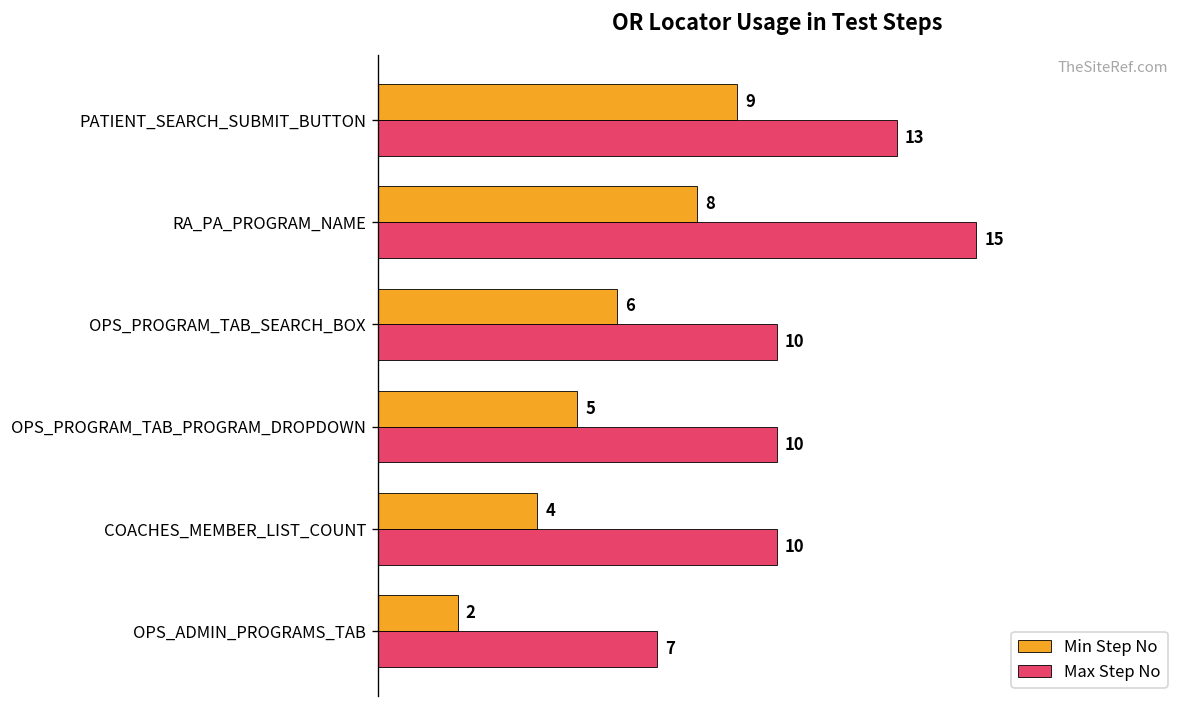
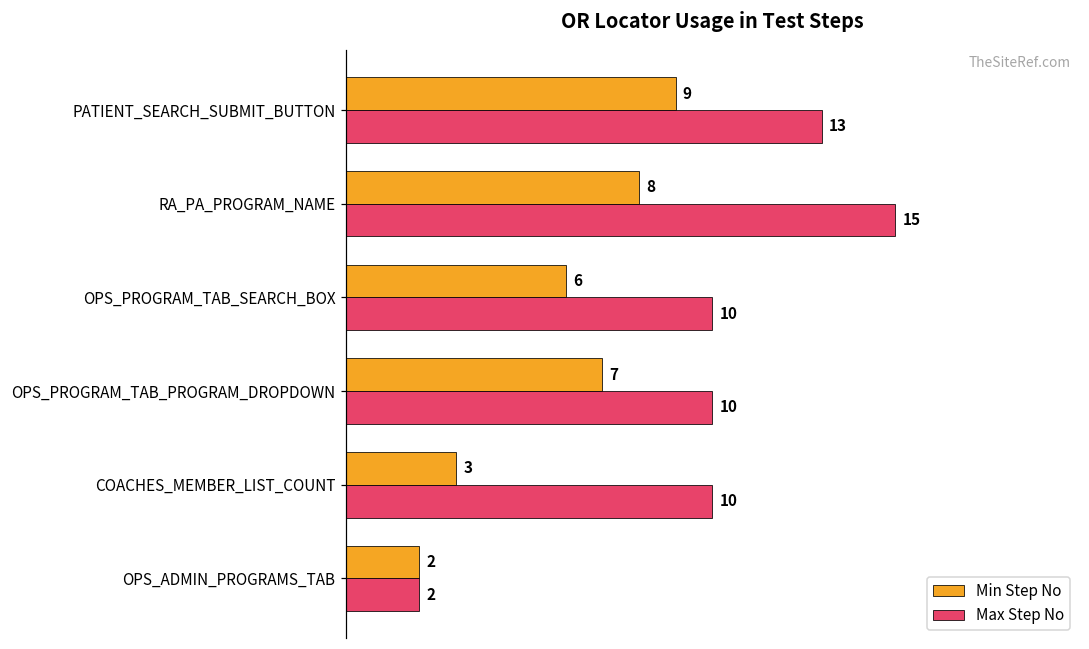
  {
    "Min Step No": {
      "PATIENT_SEARCH_SUBMIT_BUTTON": 9,
      "RA_PA_PROGRAM_NAME": 8,
      "OPS_PROGRAM_TAB_SEARCH_BOX": 6,
-     "OPS_PROGRAM_TAB_PROGRAM_DROPDOWN": 5,
-     "COACHES_MEMBER_LIST_COUNT": 4,
+     "OPS_PROGRAM_TAB_PROGRAM_DROPDOWN": 7,
+     "COACHES_MEMBER_LIST_COUNT": 3,
      "OPS_ADMIN_PROGRAMS_TAB": 2
    },
    "Max Step No": {
      "PATIENT_SEARCH_SUBMIT_BUTTON": 13,
      "RA_PA_PROGRAM_NAME": 15,
      "OPS_PROGRAM_TAB_SEARCH_BOX": 10,
      "OPS_PROGRAM_TAB_PROGRAM_DROPDOWN": 10,
      "COACHES_MEMBER_LIST_COUNT": 10,
-     "OPS_ADMIN_PROGRAMS_TAB": 7
+     "OPS_ADMIN_PROGRAMS_TAB": 2
    }
  }
